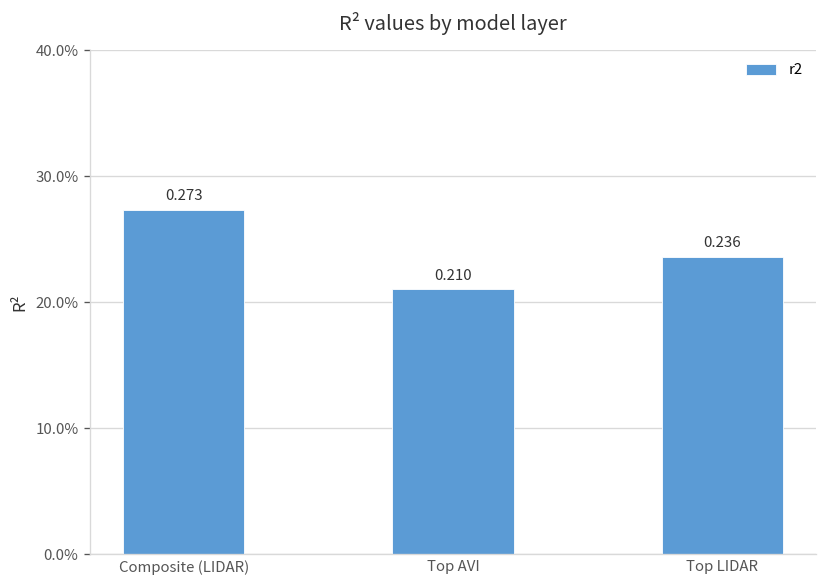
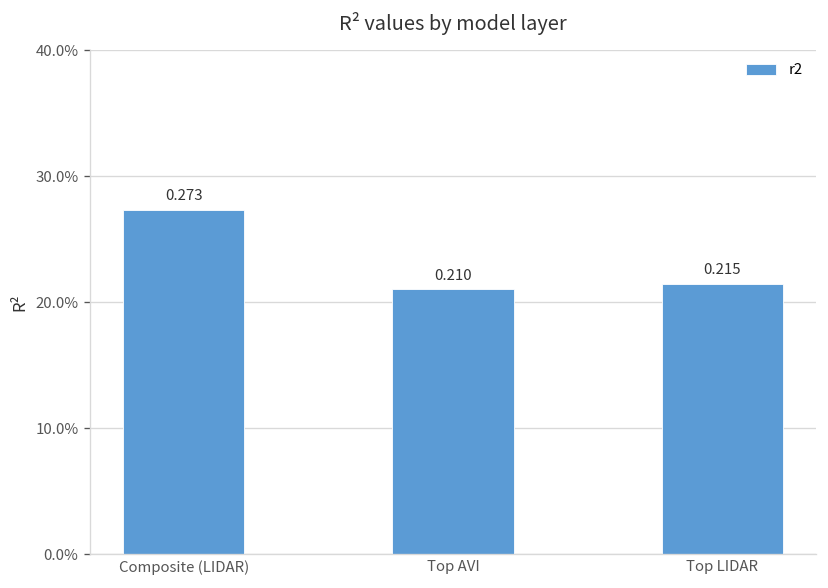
  {
    "Composite (LIDAR)": 0.273,
    "Top AVI": 0.210,
-   "Top LIDAR": 0.236
+   "Top LIDAR": 0.215
  }
